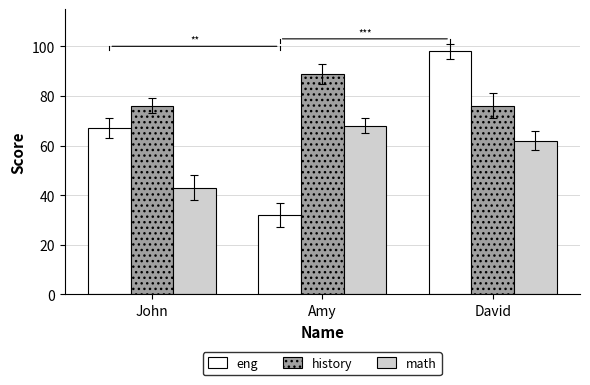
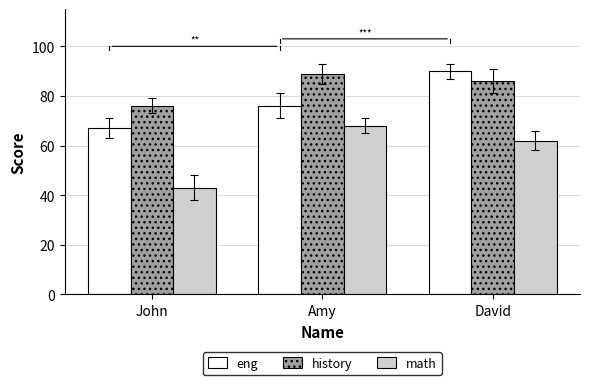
  {
    "eng": {
      "John": 67,
-     "Amy": 32,
-     "David": 98
+     "Amy": 76,
+     "David": 90
    },
    "history": {
      "John": 76,
      "Amy": 89,
-     "David": 76
+     "David": 86
    },
    "math": {
      "John": 43,
      "Amy": 68,
      "David": 62
    }
  }
